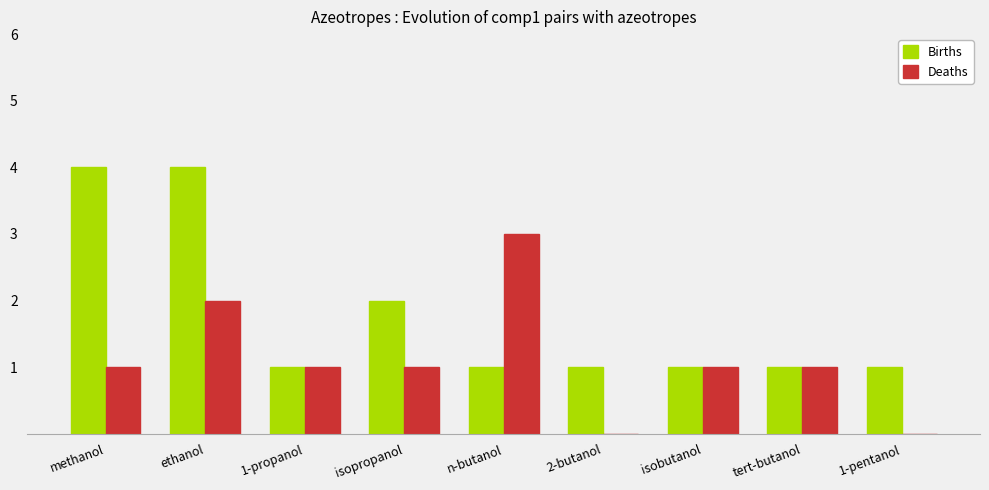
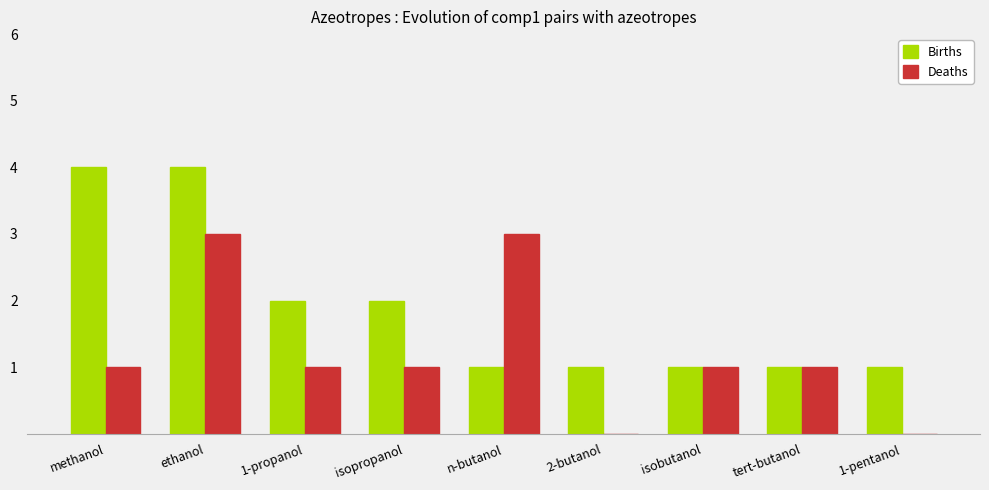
  {
    "Births": {
      "methanol": 4,
      "ethanol": 4,
-     "1-propanol": 1,
+     "1-propanol": 2,
      "isopropanol": 2,
      "n-butanol": 1,
      "2-butanol": 1,
      "isobutanol": 1,
      "tert-butanol": 1,
      "1-pentanol": 1
    },
    "Deaths": {
      "methanol": 1,
-     "ethanol": 2,
+     "ethanol": 3,
      "1-propanol": 1,
      "isopropanol": 1,
      "n-butanol": 3,
      "2-butanol": 0,
      "isobutanol": 1,
      "tert-butanol": 1,
      "1-pentanol": 0
    }
  }
